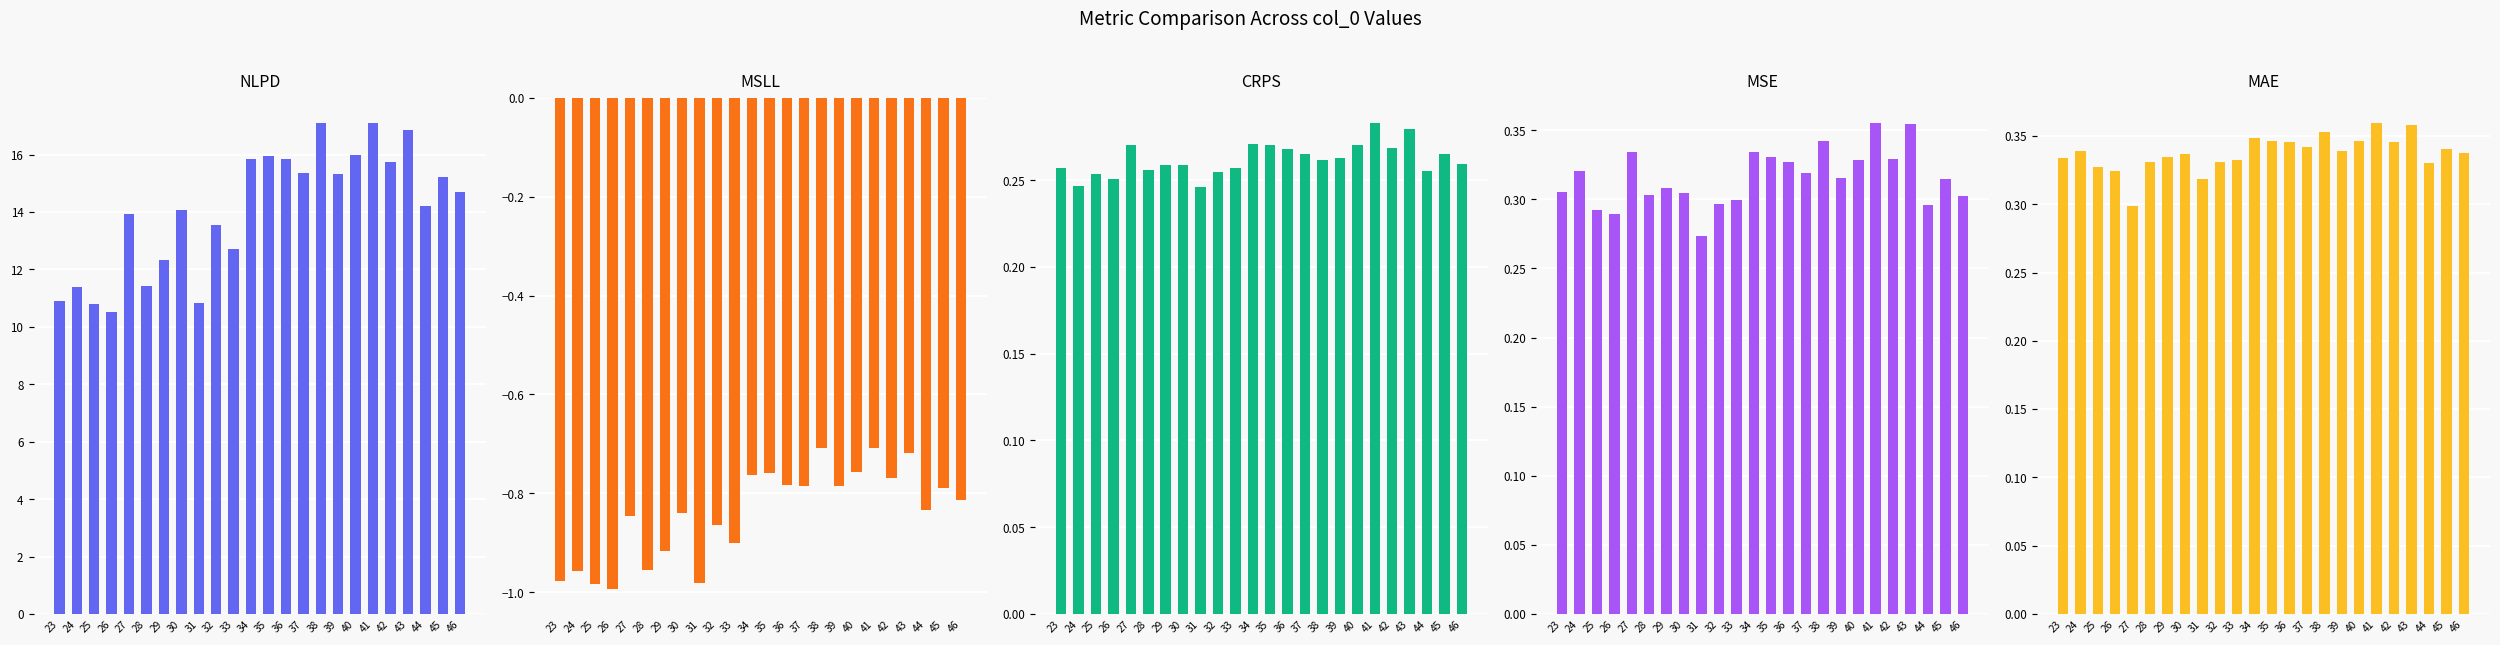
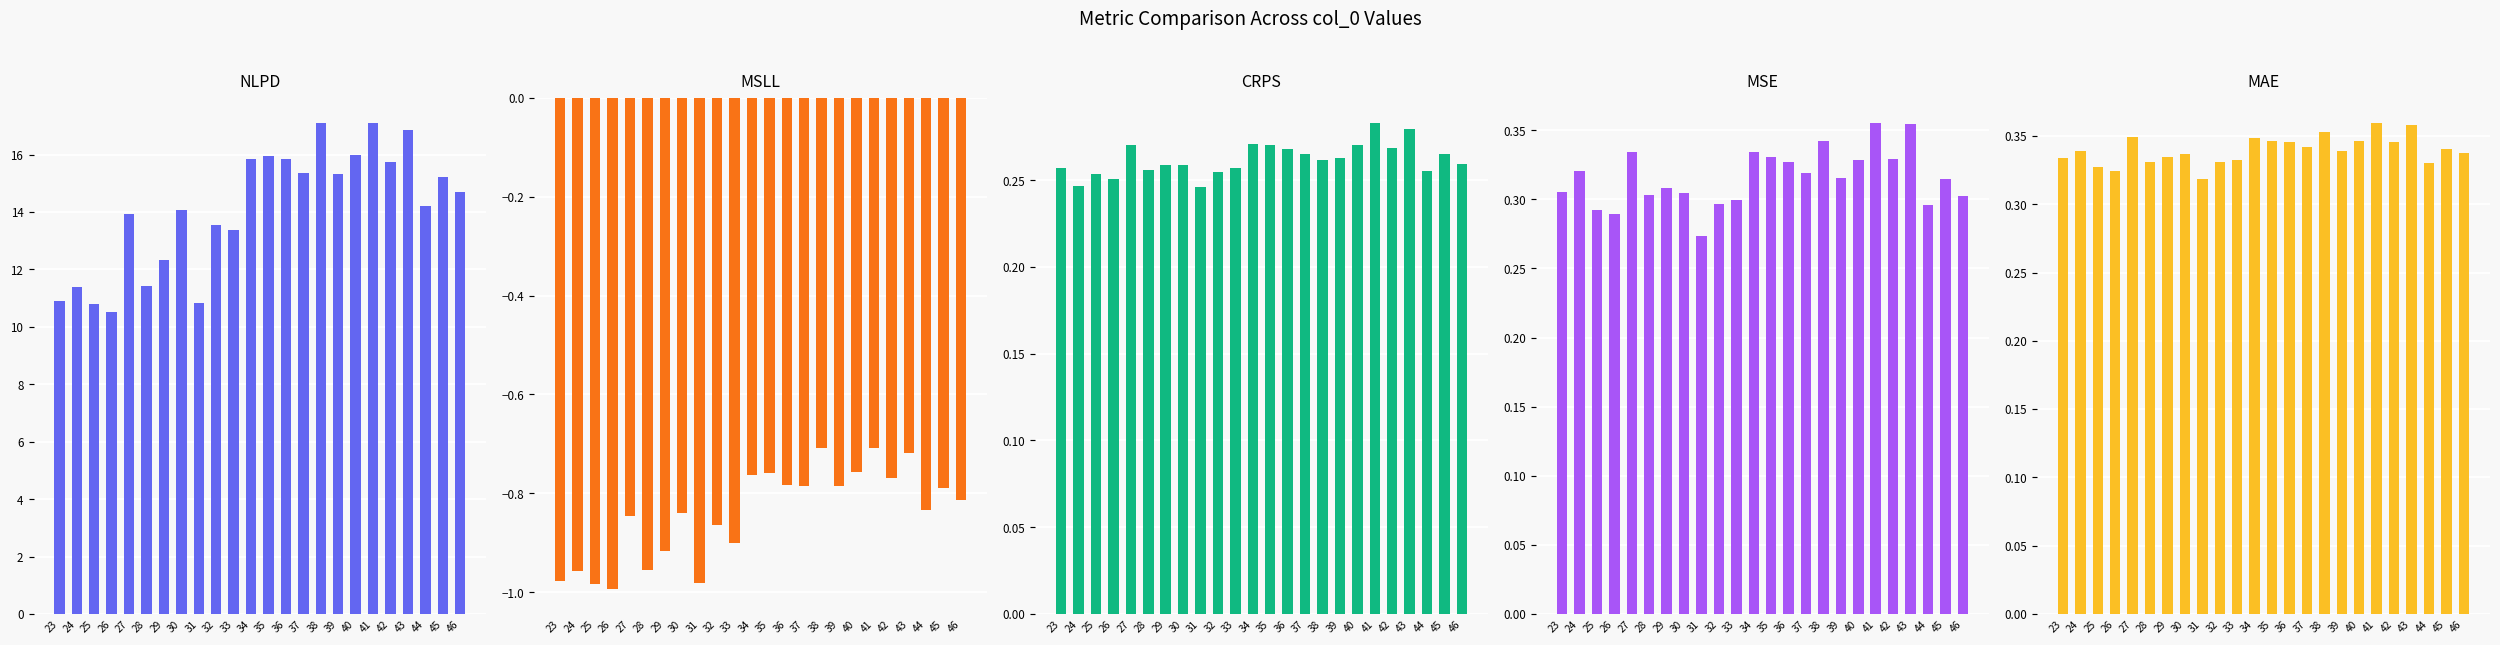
  {
    "NLPD": {
      "23": 10.9,
      "24": 11.4,
      "25": 10.8,
      "26": 10.5,
      "27": 13.9,
      "28": 11.4,
      "29": 12.3,
      "30": 14.1,
      "31": 10.8,
      "32": 13.5,
-     "33": 12.7,
+     "33": 13.4,
      "34": 15.8,
      "35": 16.0,
      "36": 15.8,
      "37": 15.3,
      "38": 17.1,
      "39": 15.3,
      "40": 16.0,
      "41": 17.1,
      "42": 15.7,
      "43": 16.9,
      "44": 14.2,
      "45": 15.2,
      "46": 14.7
    },
    "MSLL": {
      "23": -0.98,
      "24": -0.96,
      "25": -0.98,
      "26": -0.99,
      "27": -0.85,
      "28": -0.96,
      "29": -0.92,
      "30": -0.84,
      "31": -0.98,
      "32": -0.86,
      "33": -0.90,
      "34": -0.76,
      "35": -0.76,
      "36": -0.78,
      "37": -0.78,
      "38": -0.71,
      "39": -0.79,
      "40": -0.76,
      "41": -0.71,
      "42": -0.77,
      "43": -0.72,
      "44": -0.83,
      "45": -0.79,
      "46": -0.81
    },
    "CRPS": {
      "23": 0.257,
      "24": 0.246,
      "25": 0.253,
      "26": 0.251,
      "27": 0.271,
      "28": 0.256,
      "29": 0.259,
      "30": 0.259,
      "31": 0.246,
      "32": 0.255,
      "33": 0.257,
      "34": 0.271,
      "35": 0.271,
      "36": 0.268,
      "37": 0.265,
      "38": 0.262,
      "39": 0.263,
      "40": 0.270,
      "41": 0.283,
      "42": 0.268,
      "43": 0.280,
      "44": 0.256,
      "45": 0.265,
      "46": 0.259
    },
    "MSE": {
      "23": 0.305,
      "24": 0.320,
      "25": 0.293,
      "26": 0.290,
      "27": 0.334,
      "28": 0.303,
      "29": 0.308,
      "30": 0.305,
      "31": 0.274,
      "32": 0.297,
      "33": 0.300,
      "34": 0.334,
      "35": 0.331,
      "36": 0.327,
      "37": 0.319,
      "38": 0.342,
      "39": 0.315,
      "40": 0.329,
      "41": 0.355,
      "42": 0.329,
      "43": 0.355,
      "44": 0.296,
      "45": 0.315,
      "46": 0.303
    },
    "MAE": {
      "23": 0.334,
      "24": 0.339,
      "25": 0.327,
      "26": 0.324,
-     "27": 0.298,
+     "27": 0.349,
      "28": 0.331,
      "29": 0.334,
      "30": 0.337,
      "31": 0.319,
      "32": 0.331,
      "33": 0.332,
      "34": 0.348,
      "35": 0.346,
      "36": 0.346,
      "37": 0.342,
      "38": 0.353,
      "39": 0.339,
      "40": 0.346,
      "41": 0.360,
      "42": 0.345,
      "43": 0.358,
      "44": 0.330,
      "45": 0.340,
      "46": 0.337
    }
  }
